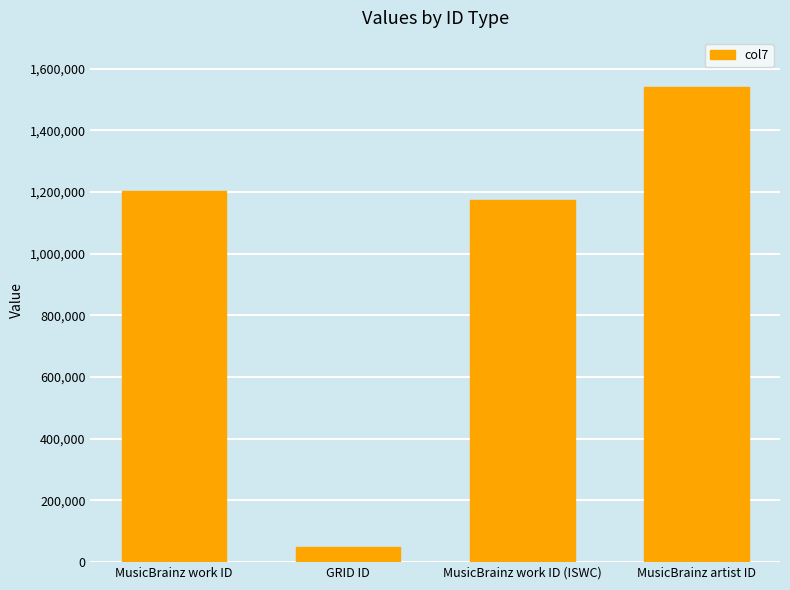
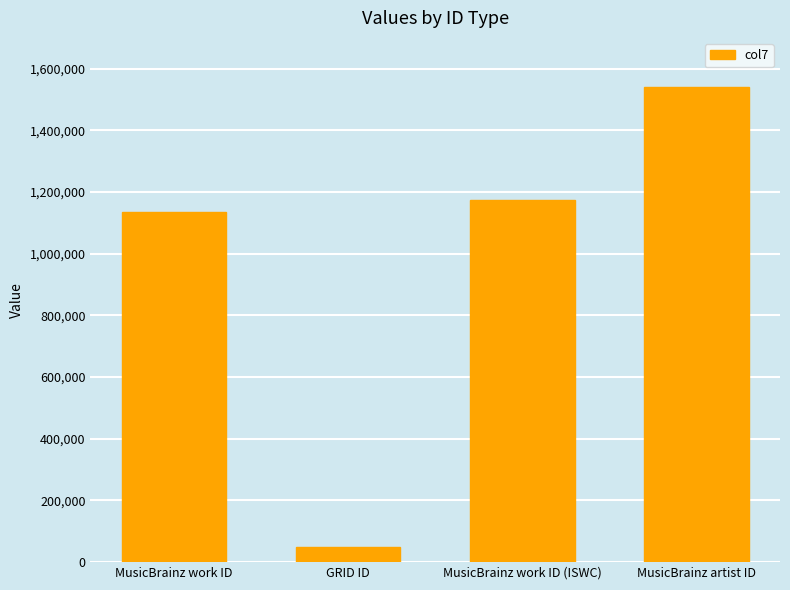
  {
-   "MusicBrainz work ID": "1,200,000",
+   "MusicBrainz work ID": "1,140,000",
    "GRID ID": "50,000",
    "MusicBrainz work ID (ISWC)": "1,170,000",
    "MusicBrainz artist ID": "1,540,000"
  }
